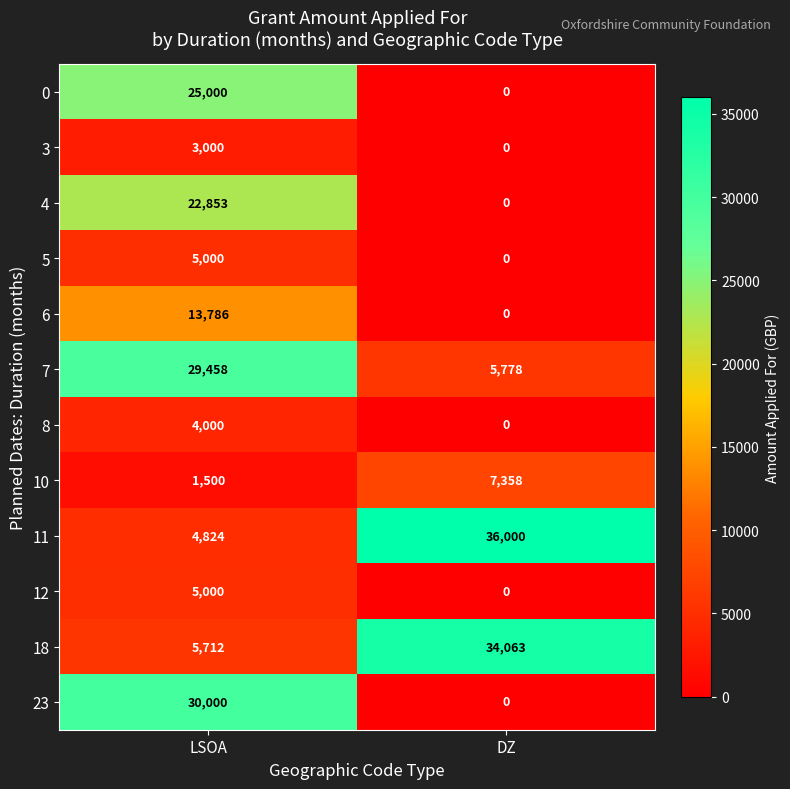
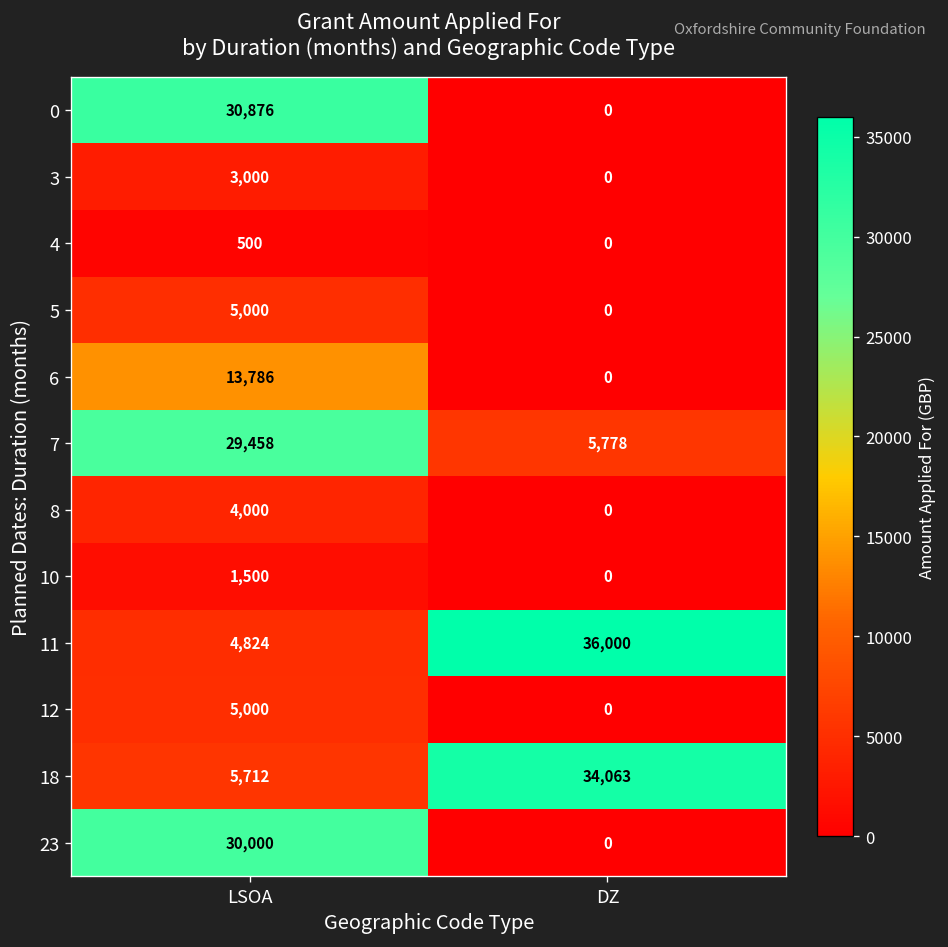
  {
    "0": {
-     "LSOA": "25,000",
+     "LSOA": "30,876",
      "DZ": "0"
    },
    "3": {
      "LSOA": "3,000",
      "DZ": "0"
    },
    "4": {
-     "LSOA": "22,853",
+     "LSOA": "500",
      "DZ": "0"
    },
    "5": {
      "LSOA": "5,000",
      "DZ": "0"
    },
    "6": {
      "LSOA": "13,786",
      "DZ": "0"
    },
    "7": {
      "LSOA": "29,458",
      "DZ": "5,778"
    },
    "8": {
      "LSOA": "4,000",
      "DZ": "0"
    },
    "10": {
      "LSOA": "1,500",
-     "DZ": "7,358"
+     "DZ": "0"
    },
    "11": {
      "LSOA": "4,824",
      "DZ": "36,000"
    },
    "12": {
      "LSOA": "5,000",
      "DZ": "0"
    },
    "18": {
      "LSOA": "5,712",
      "DZ": "34,063"
    },
    "23": {
      "LSOA": "30,000",
      "DZ": "0"
    }
  }
